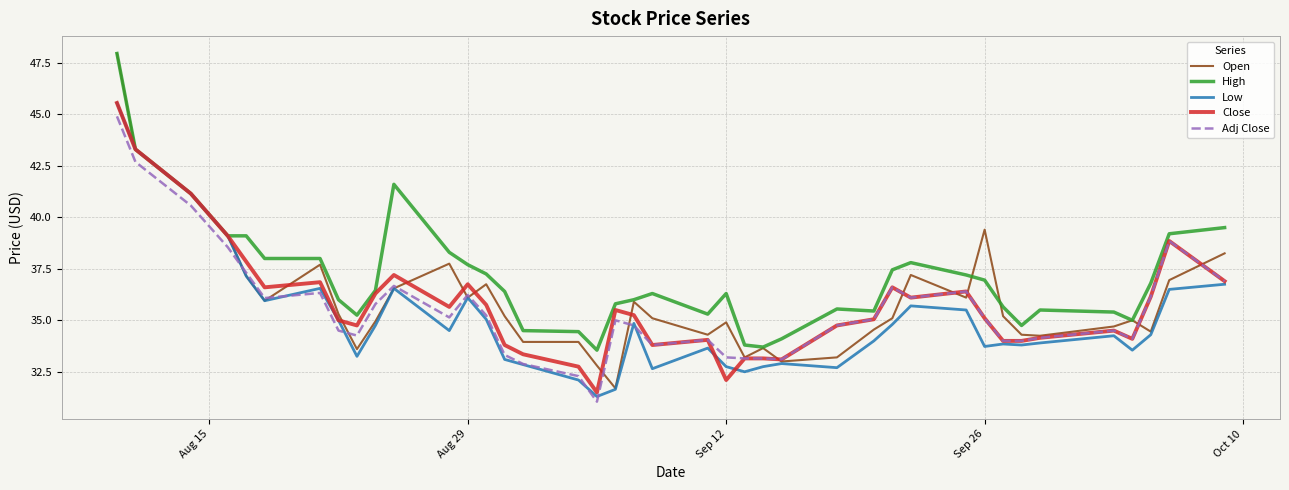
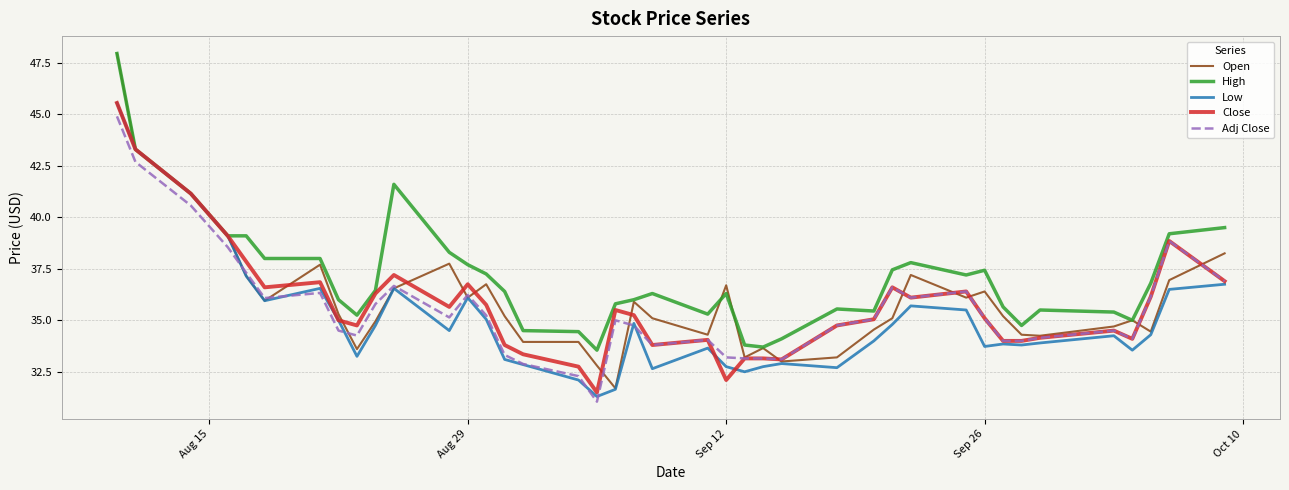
  {
    "Open": {
-     "Sep 12": 34.9,
-     "Sep 26": 39.4
+     "Sep 12": 36.7,
+     "Sep 26": 36.4
    },
    "High": {
      "Aug 29": 37.7,
      "Sep 12": 36.3,
-     "Sep 26": 37.0
+     "Sep 26": 37.4
    },
    "Low": {
      "Sep 12": 32.8,
      "Sep 26": 33.7
    },
    "Close": {
      "Aug 29": 36.8,
      "Sep 12": 32.1
    },
    "Adj Close": {
      "Aug 29": 36.2,
      "Sep 12": 33.2
    }
  }
